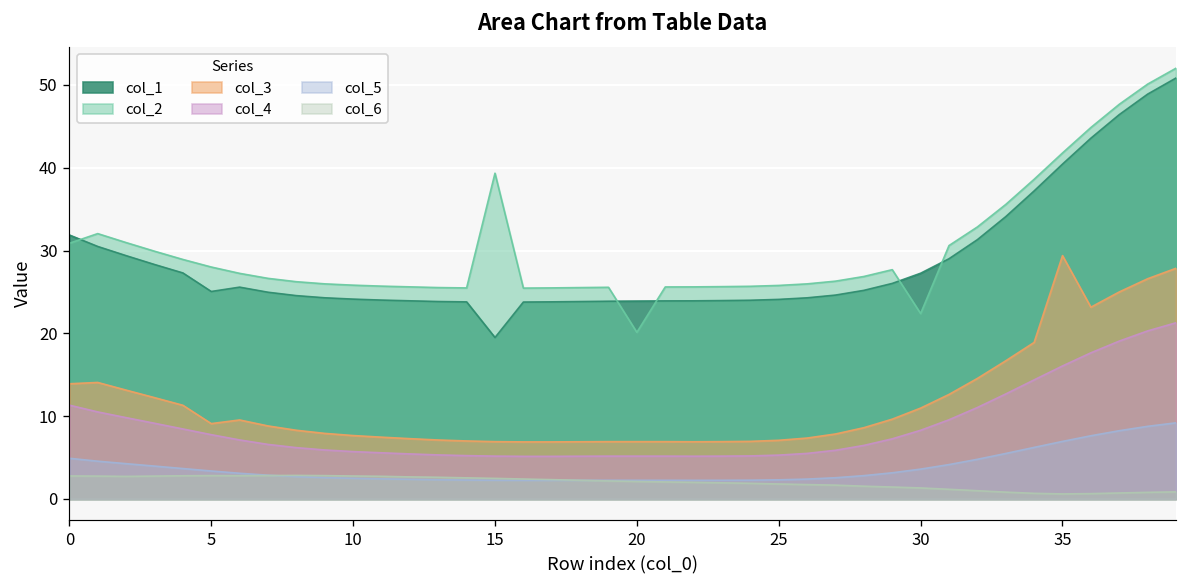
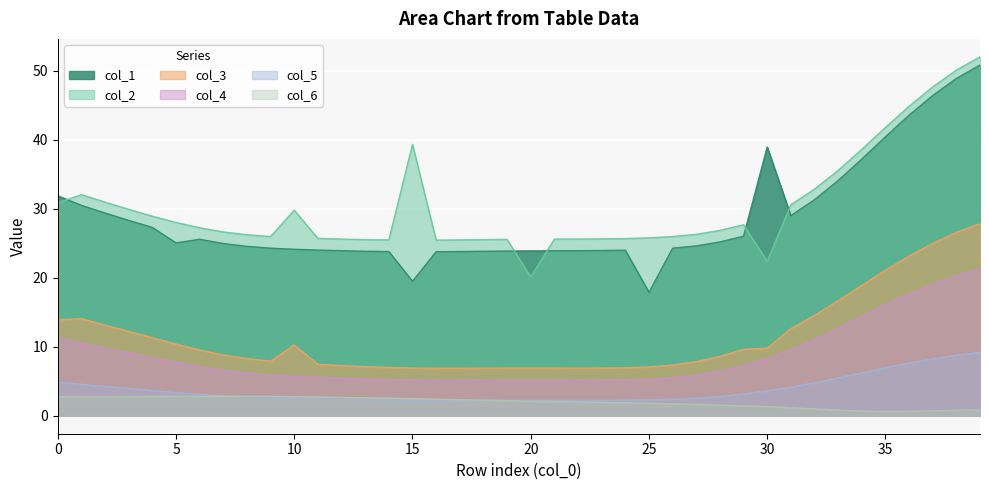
  {
    "col_1": {
      "0": 32,
      "5": 25,
      "10": 24,
      "15": 19,
      "20": 24,
-     "25": 24,
-     "30": 27,
+     "25": 18,
+     "30": 39,
      "35": 40
    },
    "col_2": {
      "0": 31,
      "5": 28,
-     "10": 26,
+     "10": 30,
      "15": 39,
      "20": 20,
      "25": 26,
      "30": 22,
      "35": 42
    },
    "col_3": {
      "0": 14,
-     "5": 9,
-     "10": 8,
+     "5": 10,
+     "10": 10,
      "15": 7,
      "20": 7,
      "25": 7,
-     "30": 11,
-     "35": 29
+     "30": 10,
+     "35": 21
    }
  }
